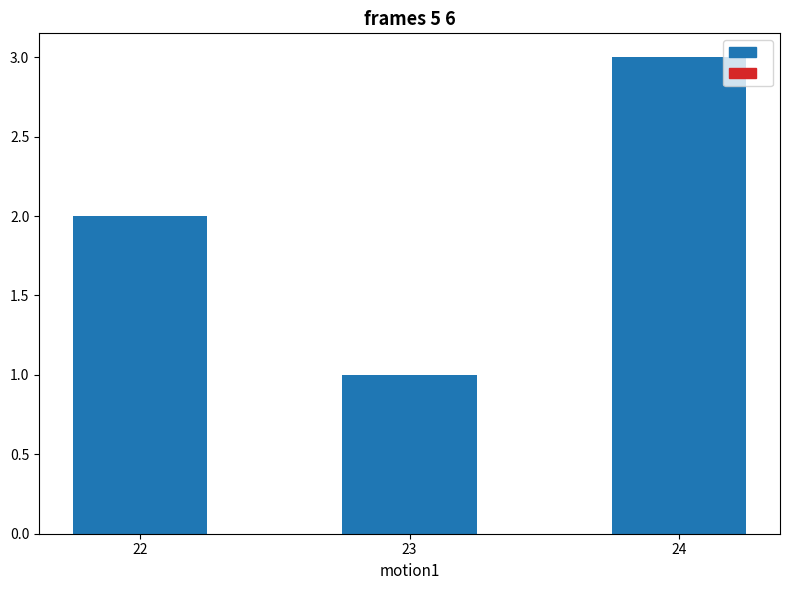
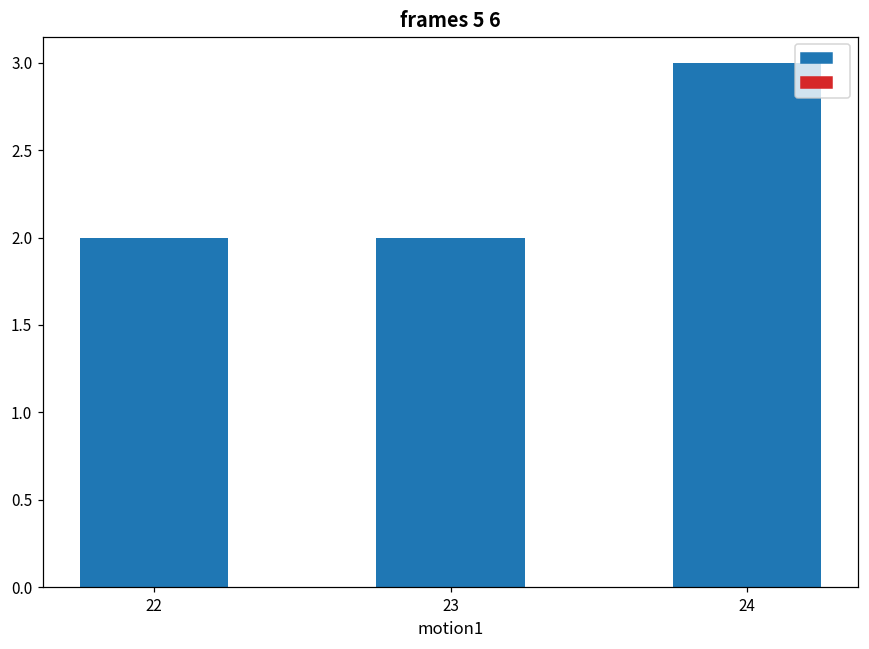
  {
    "22": 2,
-   "23": 1,
+   "23": 2,
    "24": 3
  }
